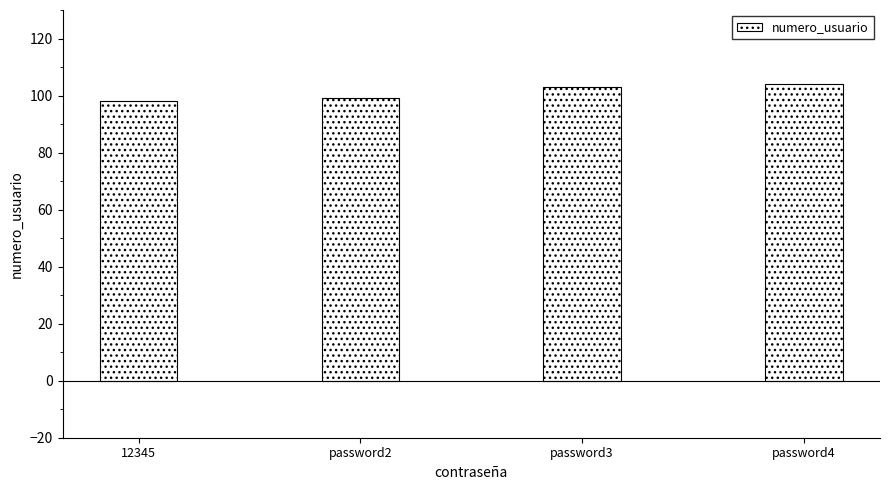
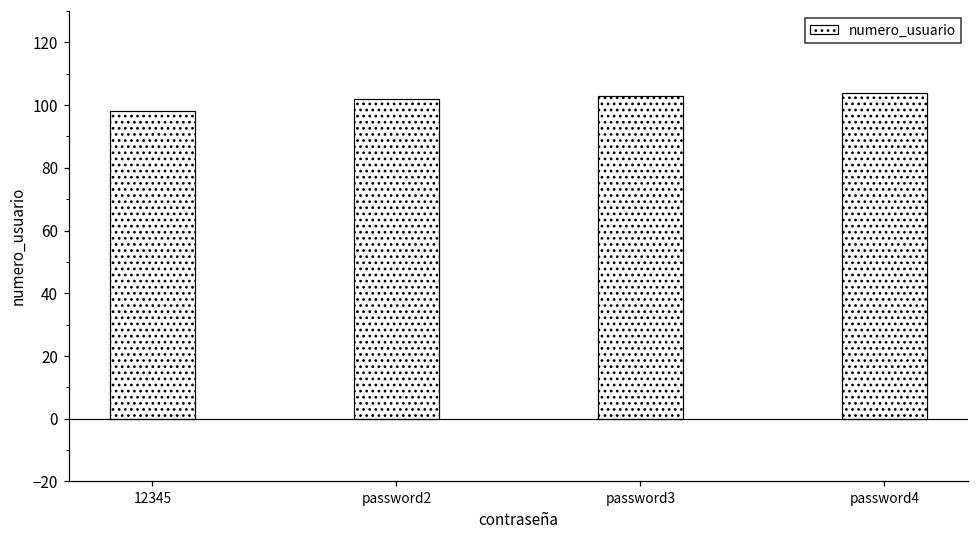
  {
    "12345": 98,
-   "password2": 99,
+   "password2": 102,
    "password3": 103,
    "password4": 104
  }
